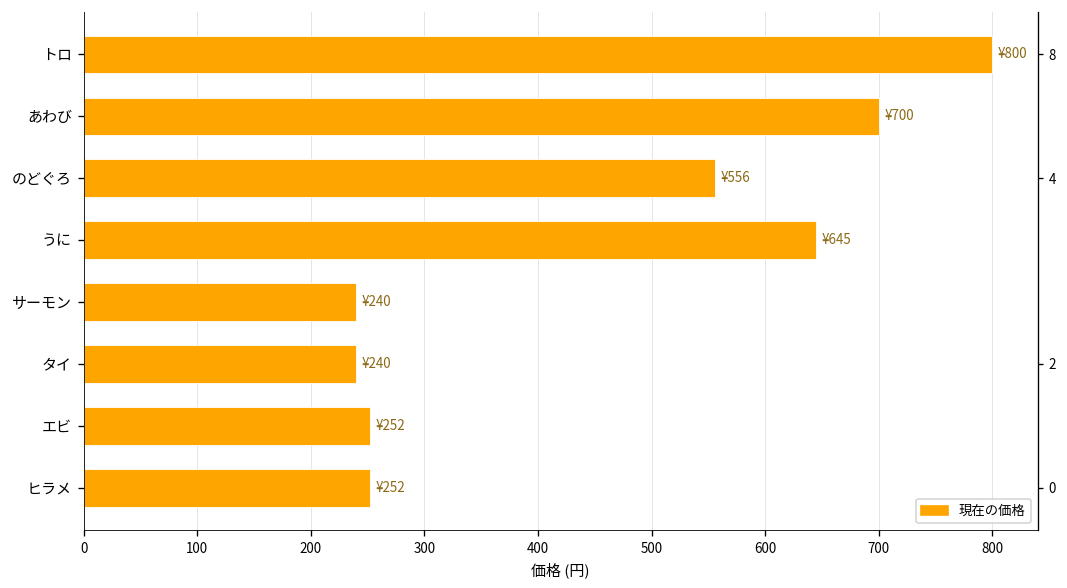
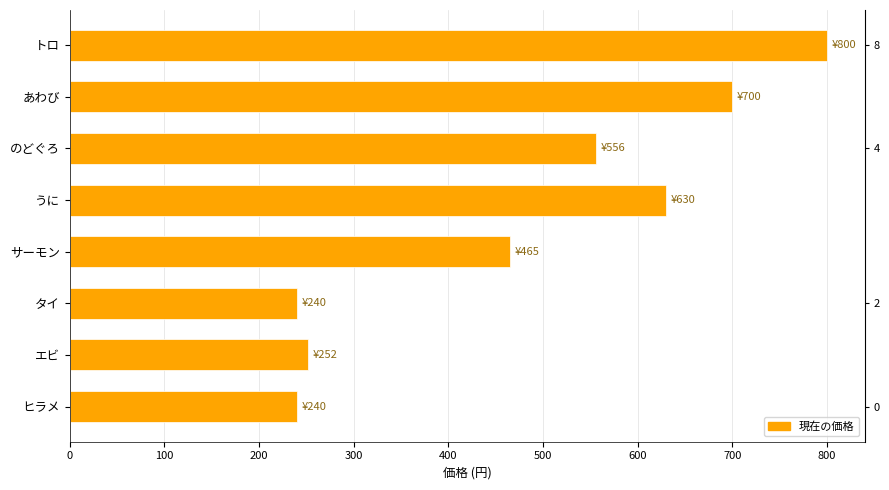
  {
    "トロ": "¥800",
    "あわび": "¥700",
    "のどぐろ": "¥556",
-   "うに": "¥645",
-   "サーモン": "¥240",
+   "うに": "¥630",
+   "サーモン": "¥465",
    "タイ": "¥240",
    "エビ": "¥252",
-   "ヒラメ": "¥252"
+   "ヒラメ": "¥240"
  }
